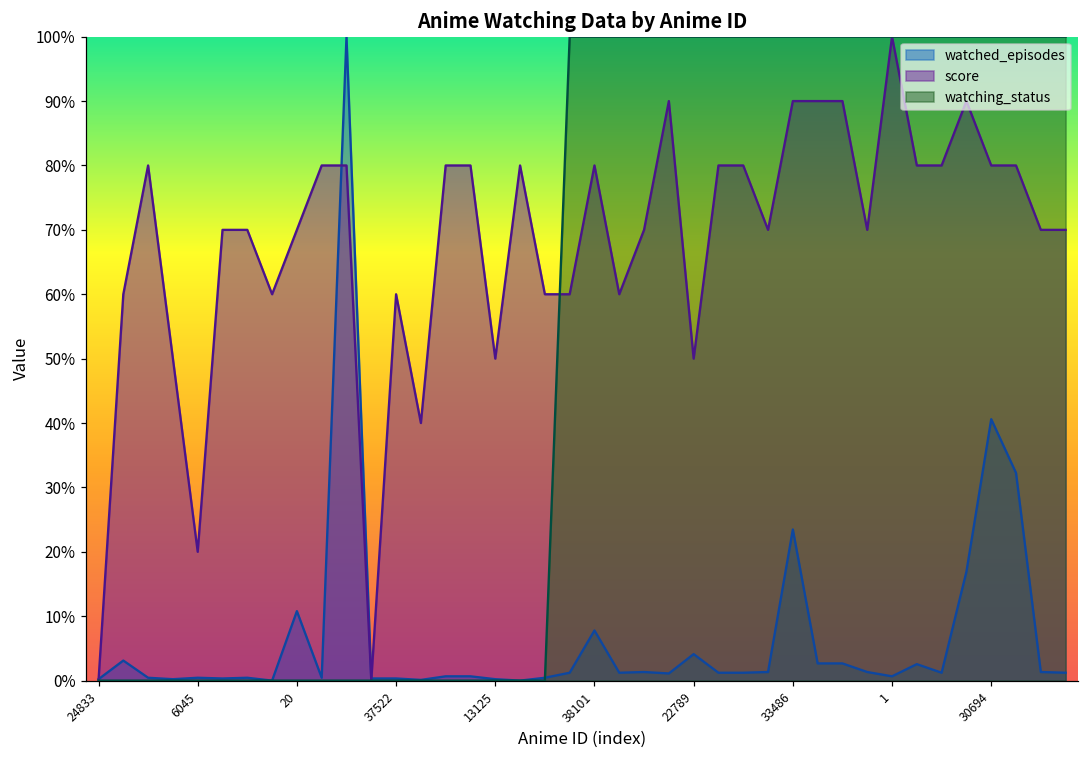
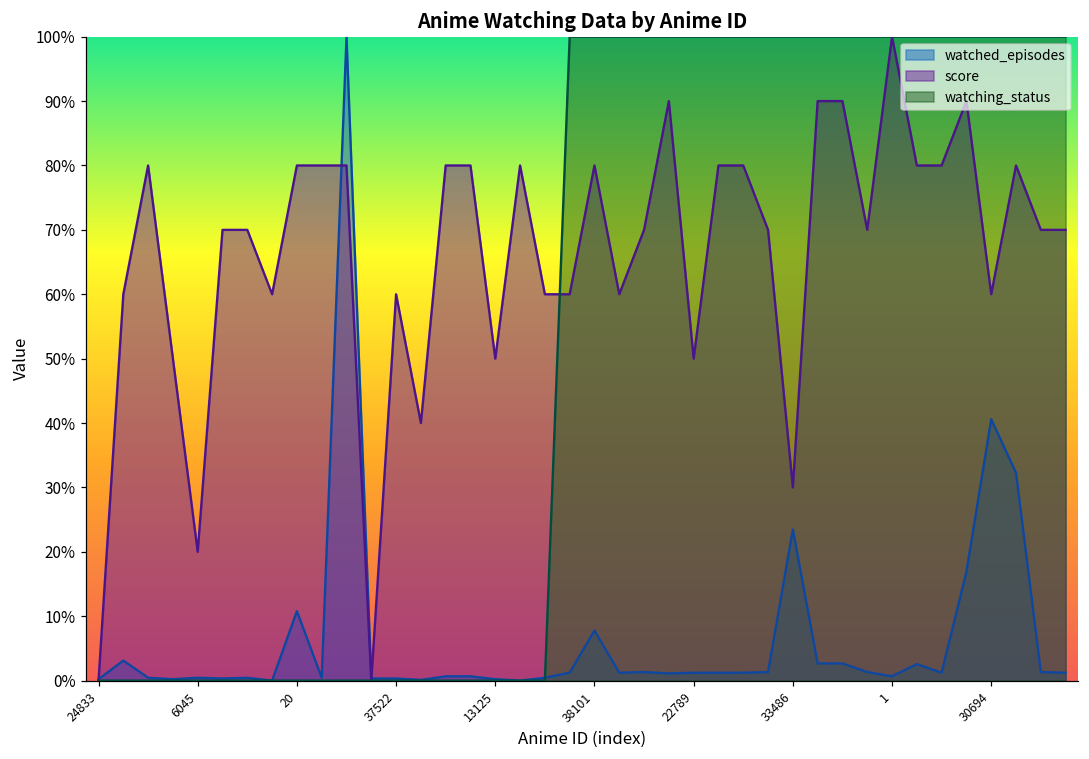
  {
    "watched_episodes": {
      "6045": "0%",
      "20": "11%",
      "38101": "8%",
-     "22789": "4%",
+     "22789": "1%",
      "33486": "23%",
      "1": "1%",
      "30694": "41%"
    },
    "score": {
      "6045": "20%",
-     "20": "70%",
+     "20": "80%",
      "37522": "60%",
      "13125": "50%",
      "38101": "80%",
      "22789": "50%",
-     "33486": "90%",
-     "30694": "80%"
+     "33486": "30%",
+     "30694": "60%"
    },
    "watching_status": {
      "6045": "0%",
      "20": "0%",
      "38101": "100%",
      "22789": "100%",
      "33486": "100%",
      "30694": "100%"
    }
  }
